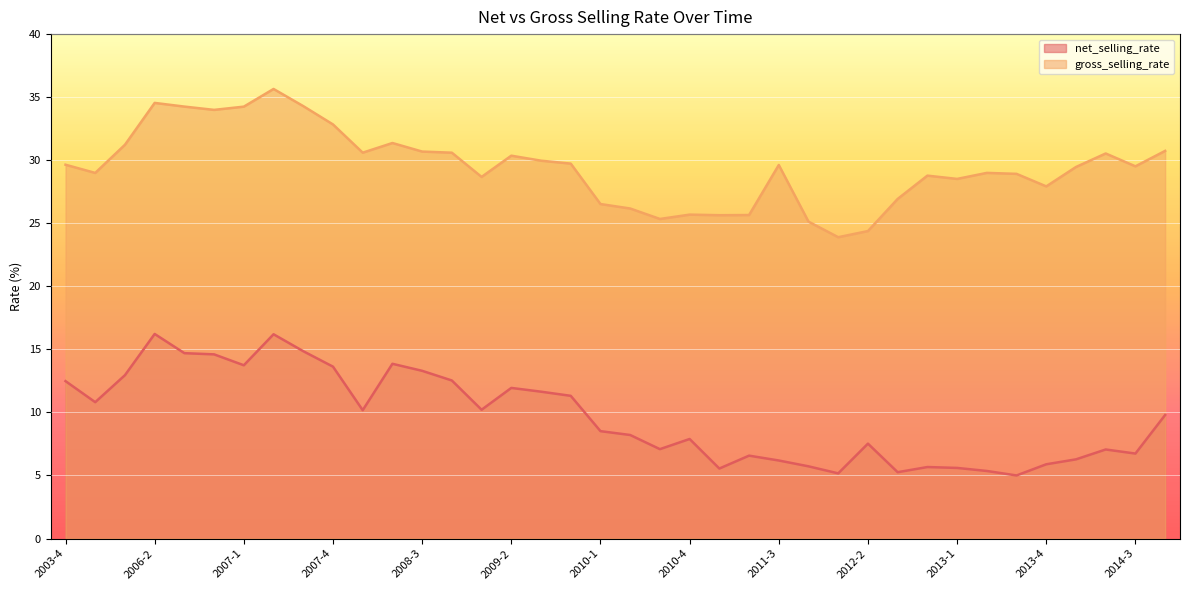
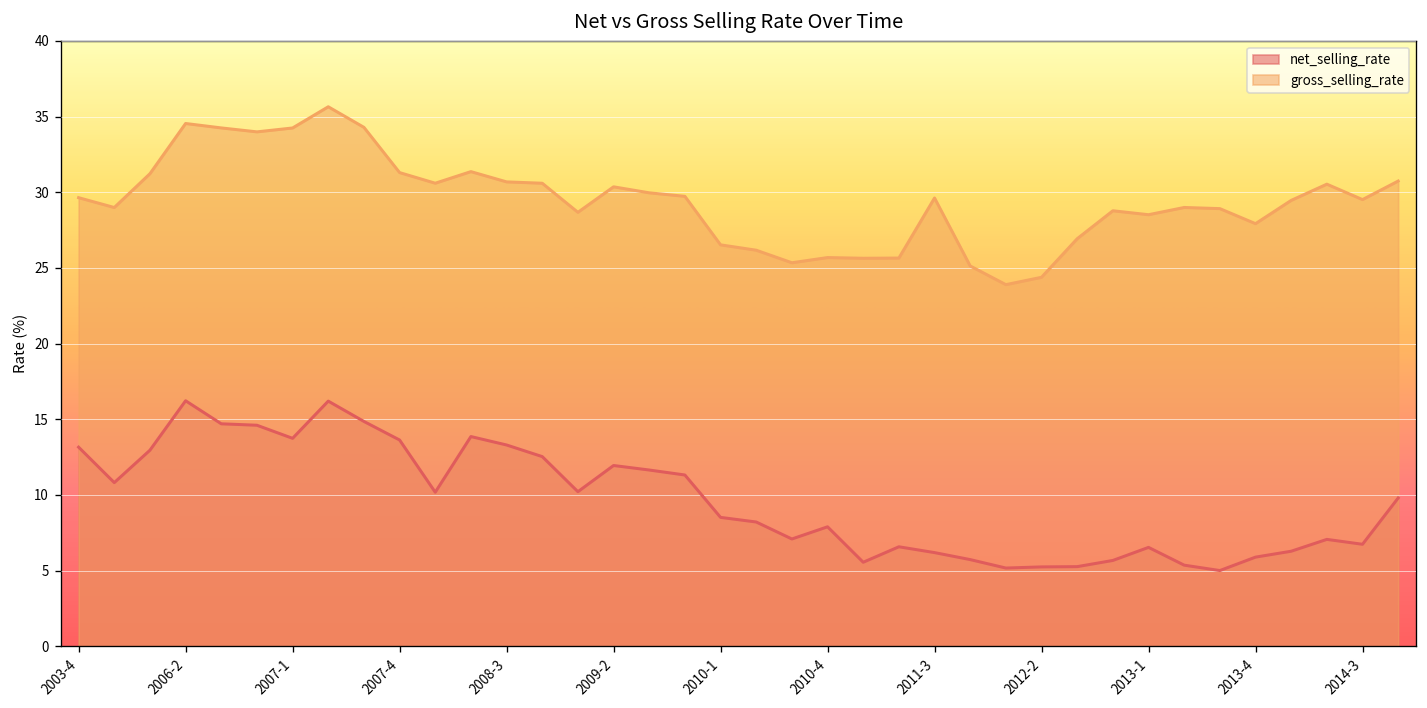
  {
    "net_selling_rate": {
-     "2003-4": 12.5,
+     "2003-4": 13.2,
      "2006-2": 16.2,
      "2007-1": 13.7,
      "2007-4": 13.6,
      "2008-3": 13.3,
      "2009-2": 11.9,
      "2010-1": 8.5,
      "2010-4": 7.9,
      "2011-3": 6.2,
-     "2012-2": 7.5,
-     "2013-1": 5.6,
+     "2012-2": 5.2,
+     "2013-1": 6.5,
      "2013-4": 5.9,
      "2014-3": 6.7
    },
    "gross_selling_rate": {
      "2003-4": 29.6,
      "2006-2": 34.5,
      "2007-1": 34.2,
-     "2007-4": 32.8,
+     "2007-4": 31.3,
      "2008-3": 30.7,
      "2009-2": 30.4,
      "2010-1": 26.5,
      "2010-4": 25.7,
      "2011-3": 29.6,
      "2012-2": 24.4,
      "2013-1": 28.5,
      "2013-4": 27.9,
      "2014-3": 29.5
    }
  }
